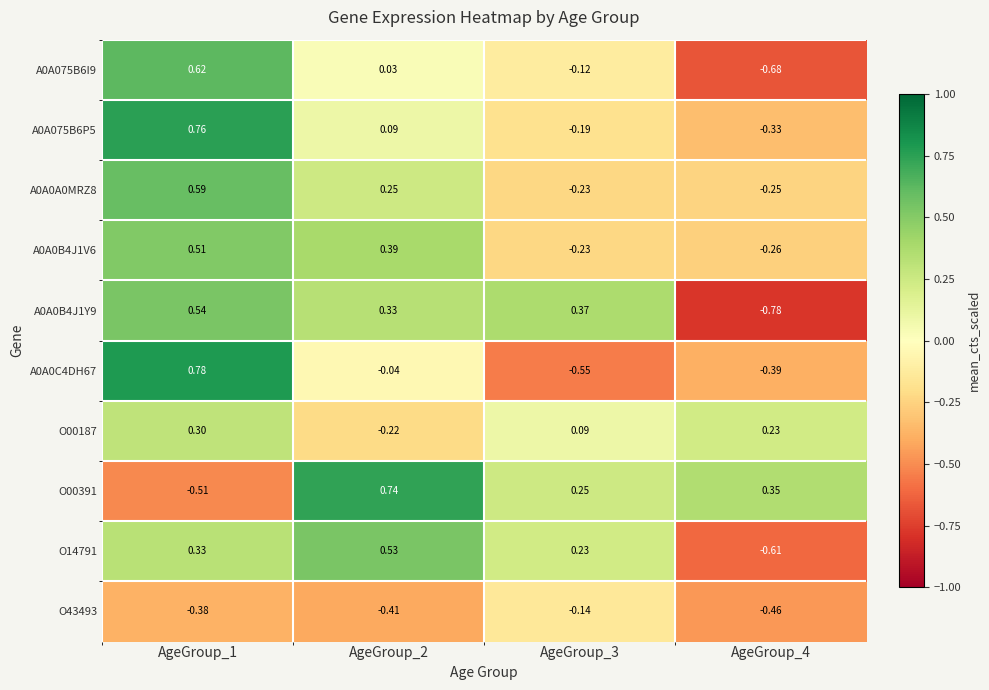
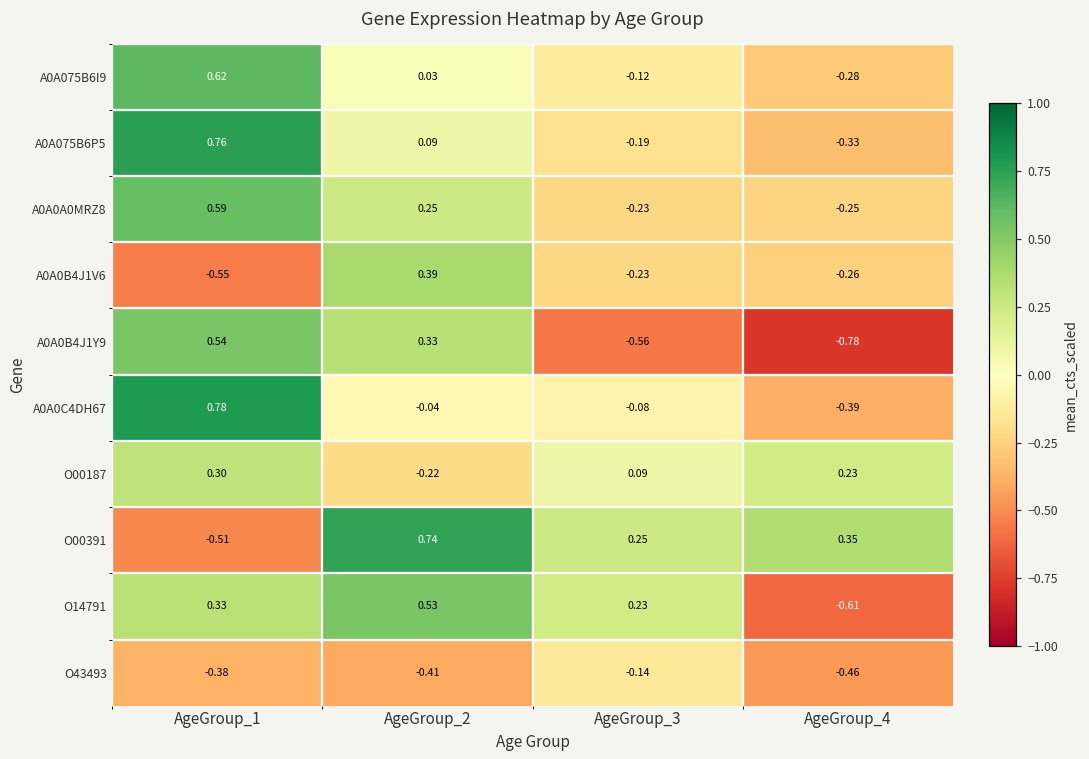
  {
    "A0A075B6I9": {
      "AgeGroup_1": 0.62,
      "AgeGroup_2": 0.03,
      "AgeGroup_3": -0.12,
-     "AgeGroup_4": -0.68
+     "AgeGroup_4": -0.28
    },
    "A0A075B6P5": {
      "AgeGroup_1": 0.76,
      "AgeGroup_2": 0.09,
      "AgeGroup_3": -0.19,
      "AgeGroup_4": -0.33
    },
    "A0A0A0MRZ8": {
      "AgeGroup_1": 0.59,
      "AgeGroup_2": 0.25,
      "AgeGroup_3": -0.23,
      "AgeGroup_4": -0.25
    },
    "A0A0B4J1V6": {
-     "AgeGroup_1": 0.51,
+     "AgeGroup_1": -0.55,
      "AgeGroup_2": 0.39,
      "AgeGroup_3": -0.23,
      "AgeGroup_4": -0.26
    },
    "A0A0B4J1Y9": {
      "AgeGroup_1": 0.54,
      "AgeGroup_2": 0.33,
-     "AgeGroup_3": 0.37,
+     "AgeGroup_3": -0.56,
      "AgeGroup_4": -0.78
    },
    "A0A0C4DH67": {
      "AgeGroup_1": 0.78,
      "AgeGroup_2": -0.04,
-     "AgeGroup_3": -0.55,
+     "AgeGroup_3": -0.08,
      "AgeGroup_4": -0.39
    },
    "O00187": {
      "AgeGroup_1": 0.30,
      "AgeGroup_2": -0.22,
      "AgeGroup_3": 0.09,
      "AgeGroup_4": 0.23
    },
    "O00391": {
      "AgeGroup_1": -0.51,
      "AgeGroup_2": 0.74,
      "AgeGroup_3": 0.25,
      "AgeGroup_4": 0.35
    },
    "O14791": {
      "AgeGroup_1": 0.33,
      "AgeGroup_2": 0.53,
      "AgeGroup_3": 0.23,
      "AgeGroup_4": -0.61
    },
    "O43493": {
      "AgeGroup_1": -0.38,
      "AgeGroup_2": -0.41,
      "AgeGroup_3": -0.14,
      "AgeGroup_4": -0.46
    }
  }
